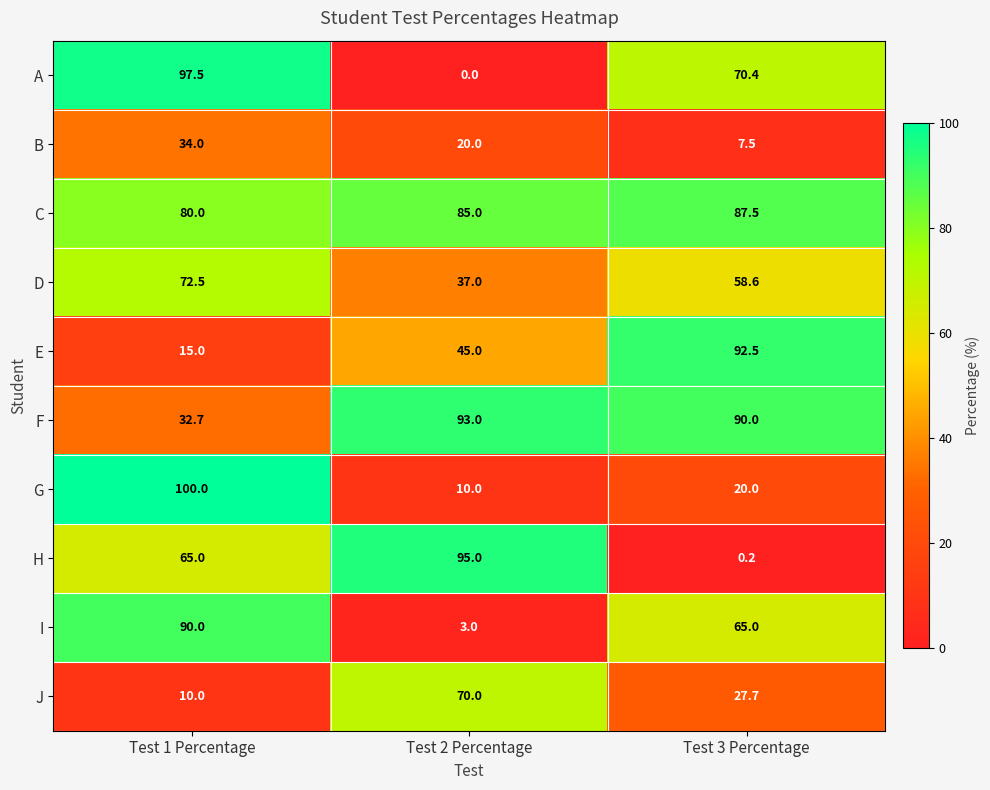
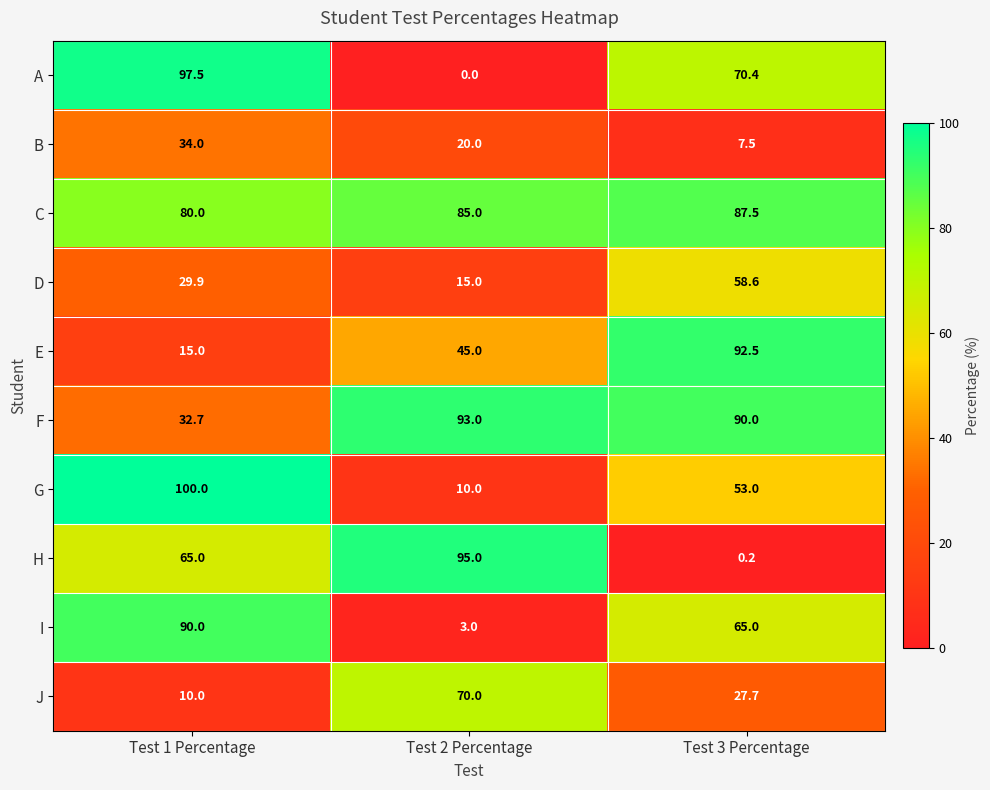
  {
    "A": {
      "Test 1 Percentage": 97.5,
      "Test 2 Percentage": 0.0,
      "Test 3 Percentage": 70.4
    },
    "B": {
      "Test 1 Percentage": 34.0,
      "Test 2 Percentage": 20.0,
      "Test 3 Percentage": 7.5
    },
    "C": {
      "Test 1 Percentage": 80.0,
      "Test 2 Percentage": 85.0,
      "Test 3 Percentage": 87.5
    },
    "D": {
-     "Test 1 Percentage": 72.5,
-     "Test 2 Percentage": 37.0,
+     "Test 1 Percentage": 29.9,
+     "Test 2 Percentage": 15.0,
      "Test 3 Percentage": 58.6
    },
    "E": {
      "Test 1 Percentage": 15.0,
      "Test 2 Percentage": 45.0,
      "Test 3 Percentage": 92.5
    },
    "F": {
      "Test 1 Percentage": 32.7,
      "Test 2 Percentage": 93.0,
      "Test 3 Percentage": 90.0
    },
    "G": {
      "Test 1 Percentage": 100.0,
      "Test 2 Percentage": 10.0,
-     "Test 3 Percentage": 20.0
+     "Test 3 Percentage": 53.0
    },
    "H": {
      "Test 1 Percentage": 65.0,
      "Test 2 Percentage": 95.0,
      "Test 3 Percentage": 0.2
    },
    "I": {
      "Test 1 Percentage": 90.0,
      "Test 2 Percentage": 3.0,
      "Test 3 Percentage": 65.0
    },
    "J": {
      "Test 1 Percentage": 10.0,
      "Test 2 Percentage": 70.0,
      "Test 3 Percentage": 27.7
    }
  }
